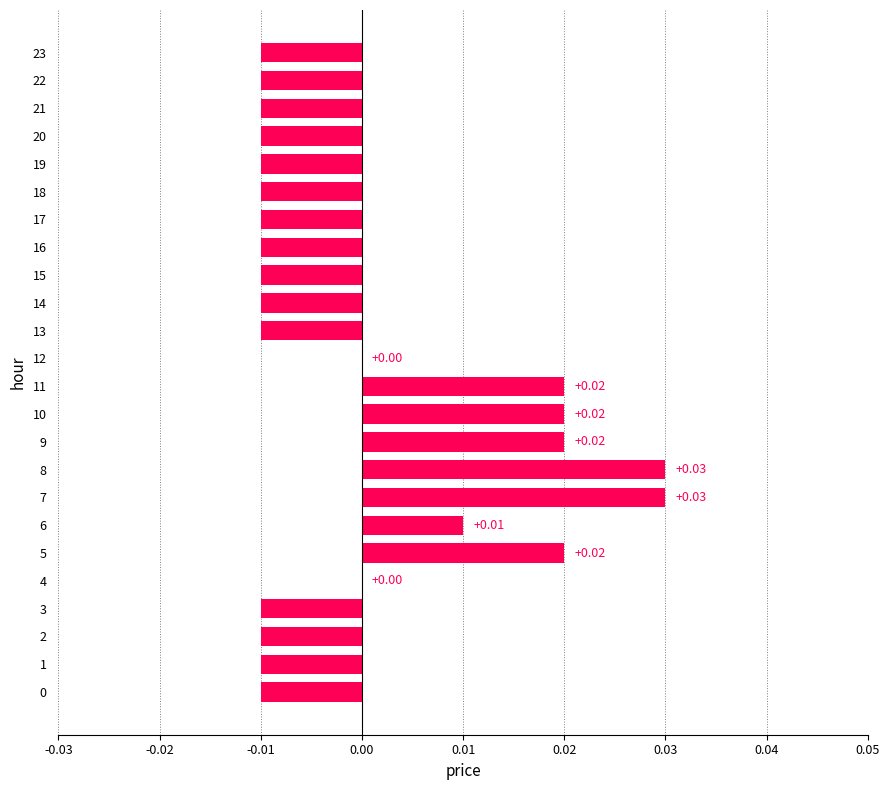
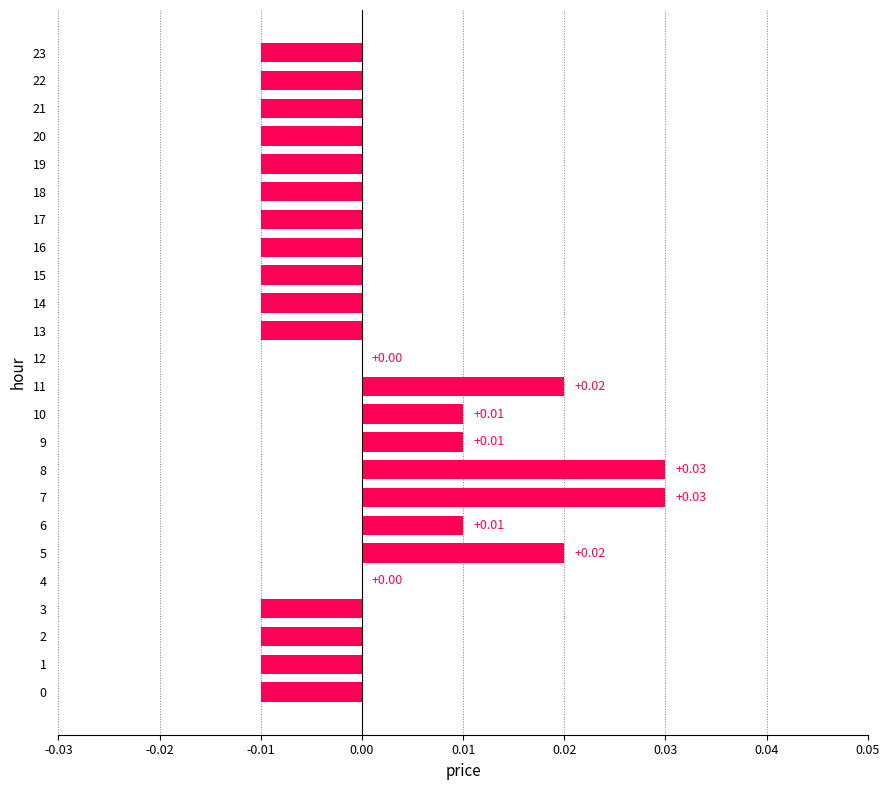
  {
    "12": "+0.00",
    "11": "+0.02",
-   "10": "+0.02",
-   "9": "+0.02",
+   "10": "+0.01",
+   "9": "+0.01",
    "8": "+0.03",
    "7": "+0.03",
    "6": "+0.01",
    "5": "+0.02",
    "4": "+0.00"
  }
